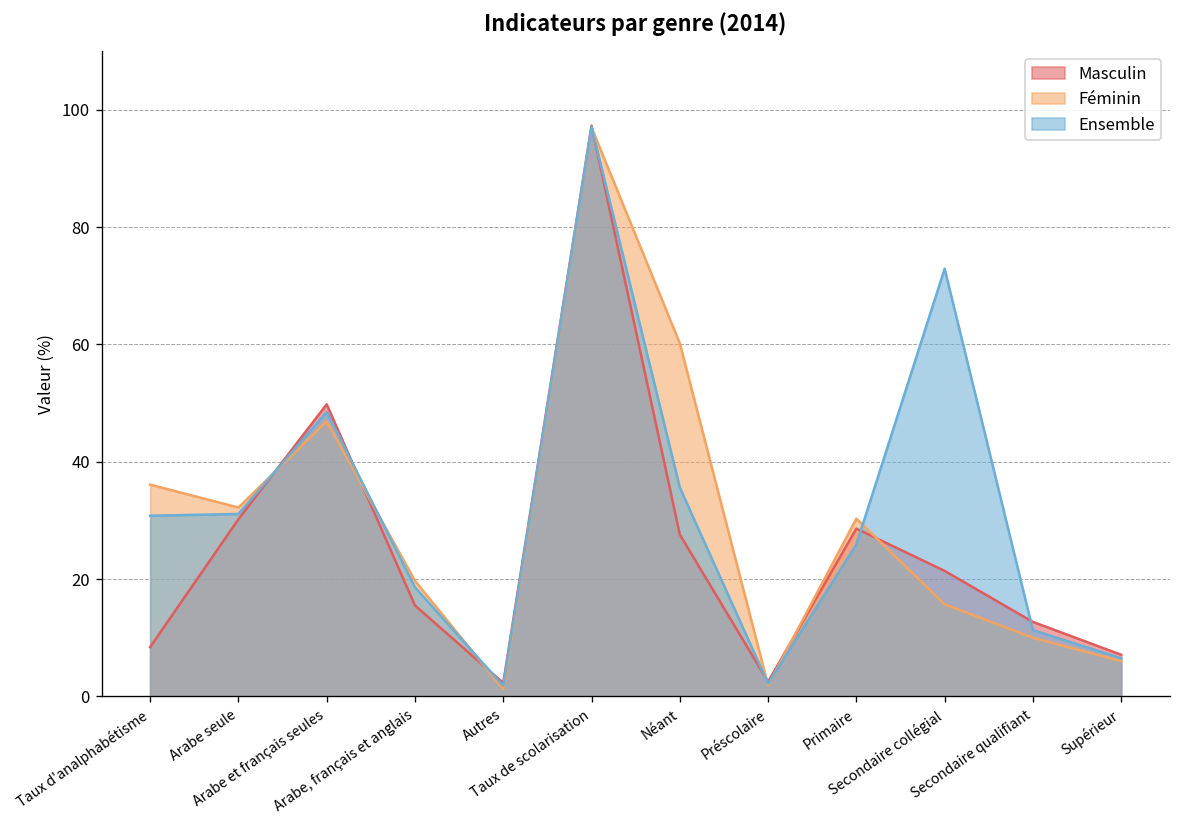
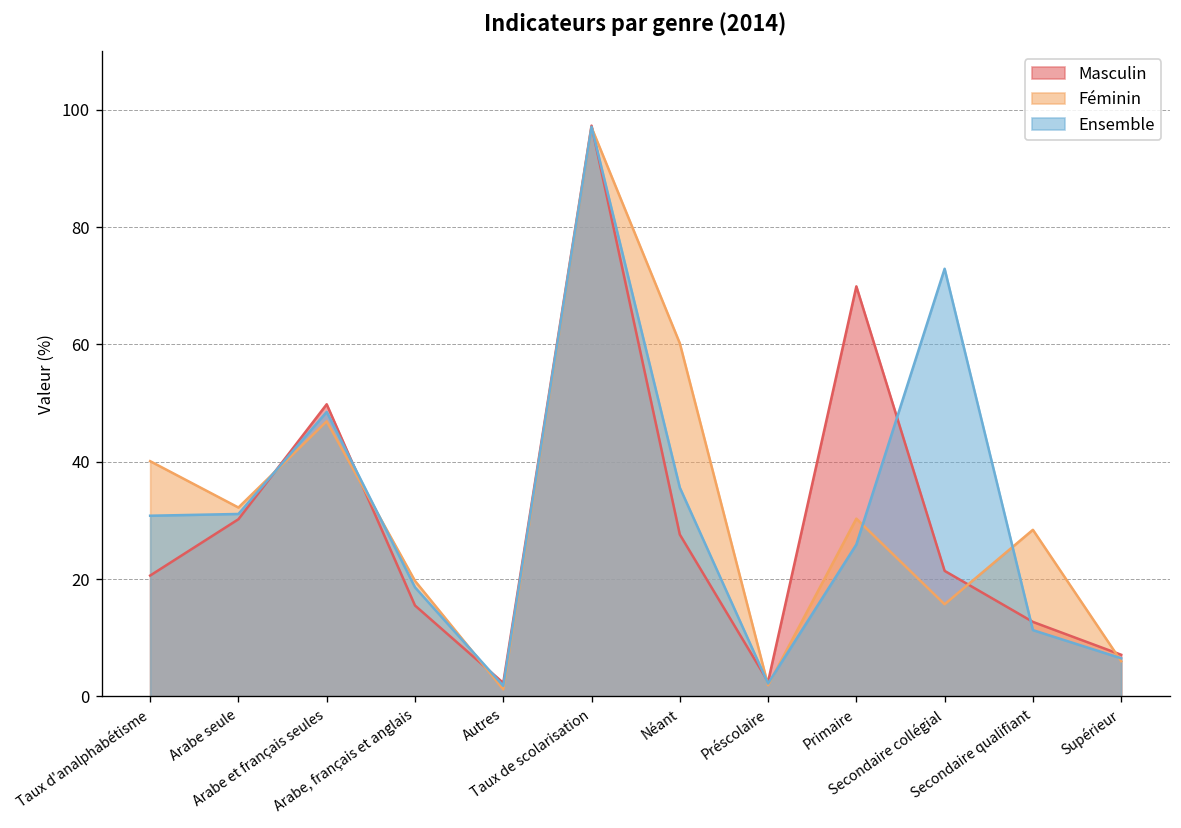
  {
    "Masculin": {
-     "Taux d'analphabétisme": 8,
+     "Taux d'analphabétisme": 21,
      "Arabe seule": 30,
      "Arabe et français seules": 50,
      "Arabe, français et anglais": 16,
      "Néant": 28,
-     "Primaire": 29,
+     "Primaire": 70,
      "Secondaire collégial": 21,
      "Secondaire qualifiant": 13,
      "Supérieur": 7
    },
    "Féminin": {
-     "Taux d'analphabétisme": 36,
+     "Taux d'analphabétisme": 40,
      "Arabe seule": 32,
      "Arabe et français seules": 47,
      "Arabe, français et anglais": 20,
      "Autres": 1,
      "Néant": 60,
      "Primaire": 30,
      "Secondaire collégial": 16,
-     "Secondaire qualifiant": 10
+     "Secondaire qualifiant": 28
    },
    "Ensemble": {
      "Taux d'analphabétisme": 31,
      "Arabe seule": 31,
      "Arabe et français seules": 49,
      "Arabe, français et anglais": 19,
      "Néant": 36,
      "Primaire": 26,
      "Secondaire collégial": 73,
      "Secondaire qualifiant": 11
    }
  }
